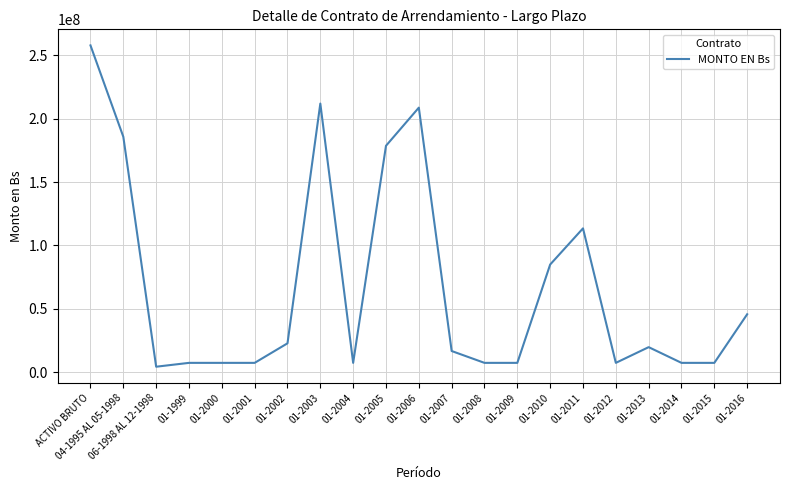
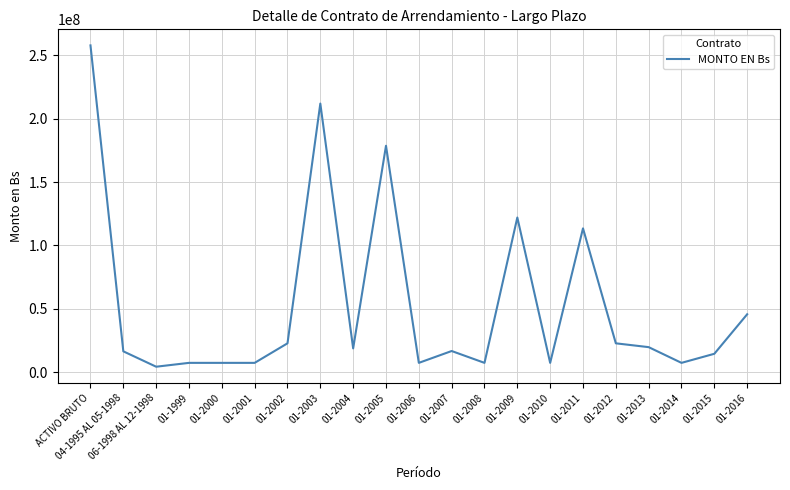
  {
    "ACTIVO BRUTO": 258000000,
-   "04-1995 AL 05-1998": 186000000,
+   "04-1995 AL 05-1998": 16000000,
    "06-1998 AL 12-1998": 4000000,
    "01-1999": 7000000,
    "01-2000": 7000000,
    "01-2001": 7000000,
    "01-2002": 23000000,
    "01-2003": 212000000,
-   "01-2004": 7000000,
+   "01-2004": 19000000,
    "01-2005": 179000000,
-   "01-2006": 209000000,
+   "01-2006": 7000000,
    "01-2007": 17000000,
    "01-2008": 7000000,
-   "01-2009": 7000000,
-   "01-2010": 85000000,
+   "01-2009": 122000000,
+   "01-2010": 7000000,
    "01-2011": 113000000,
-   "01-2012": 7000000,
+   "01-2012": 23000000,
    "01-2013": 20000000,
    "01-2014": 7000000,
-   "01-2015": 7000000,
+   "01-2015": 14000000,
    "01-2016": 46000000
  }
